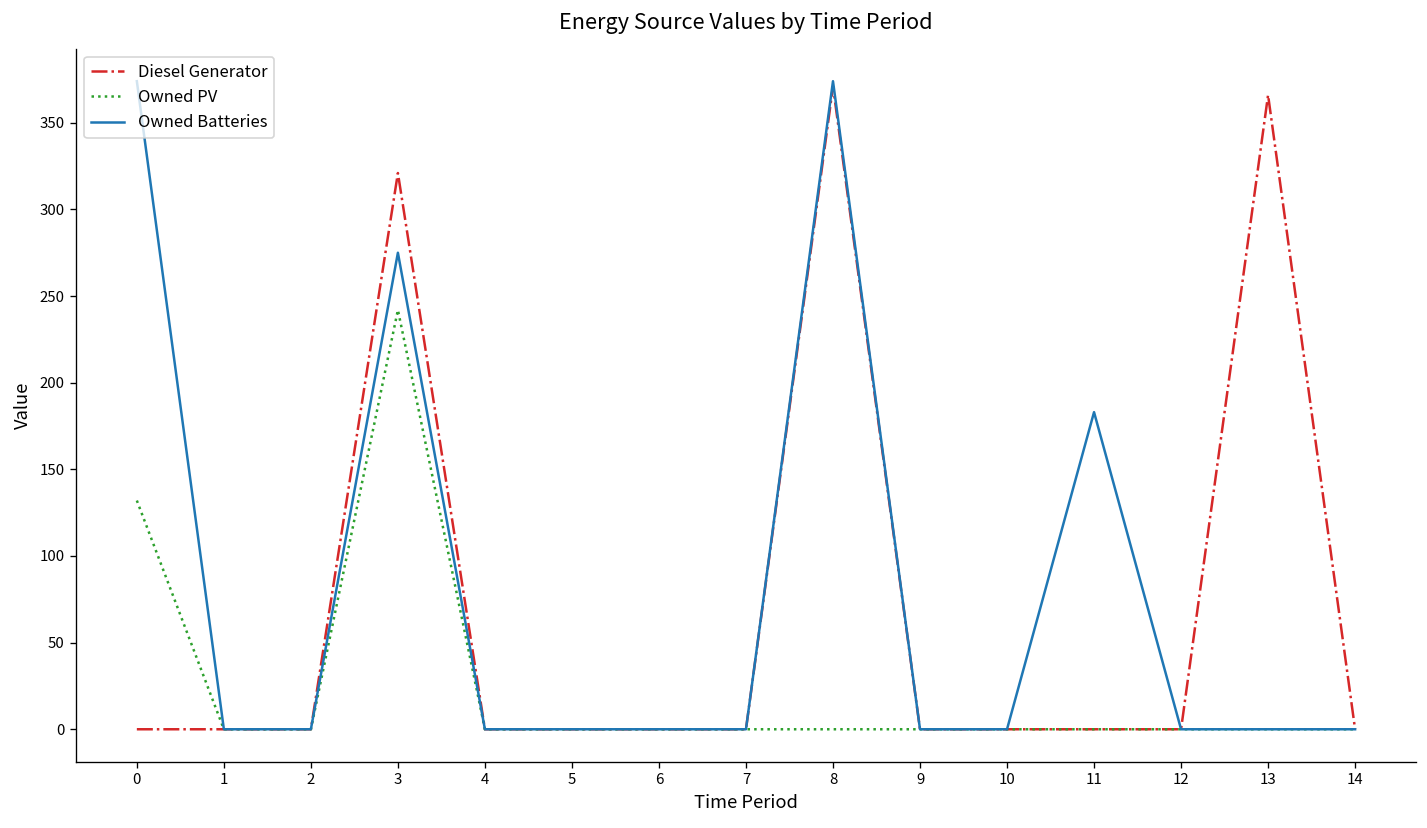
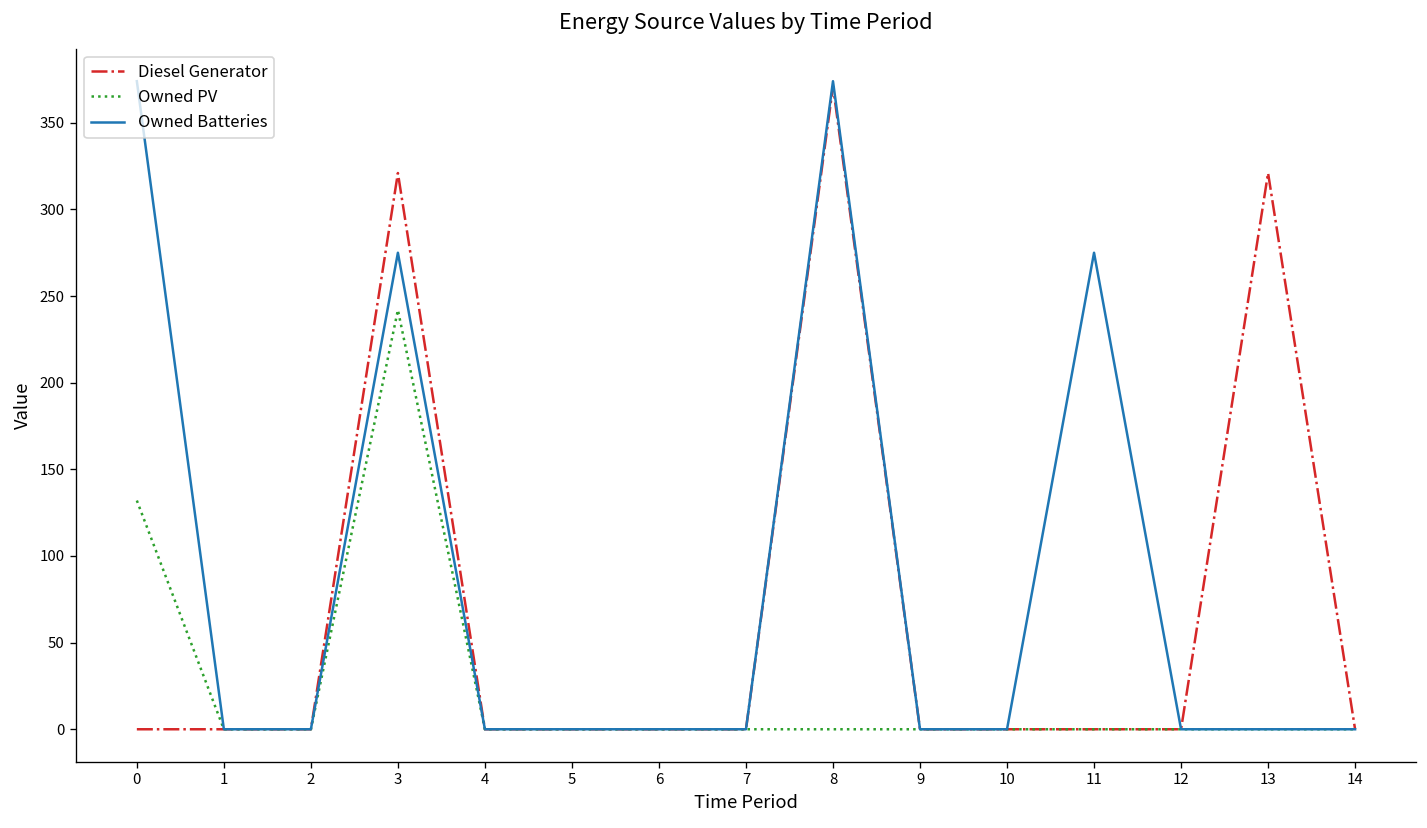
  {
    "Diesel Generator": {
      "0": 0,
      "3": 321,
      "8": 371,
-     "13": 366
+     "13": 321
    },
    "Owned PV": {
      "0": 132,
      "3": 242,
      "8": 0
    },
    "Owned Batteries": {
      "3": 275,
      "8": 374,
-     "11": 183
+     "11": 275
    }
  }
